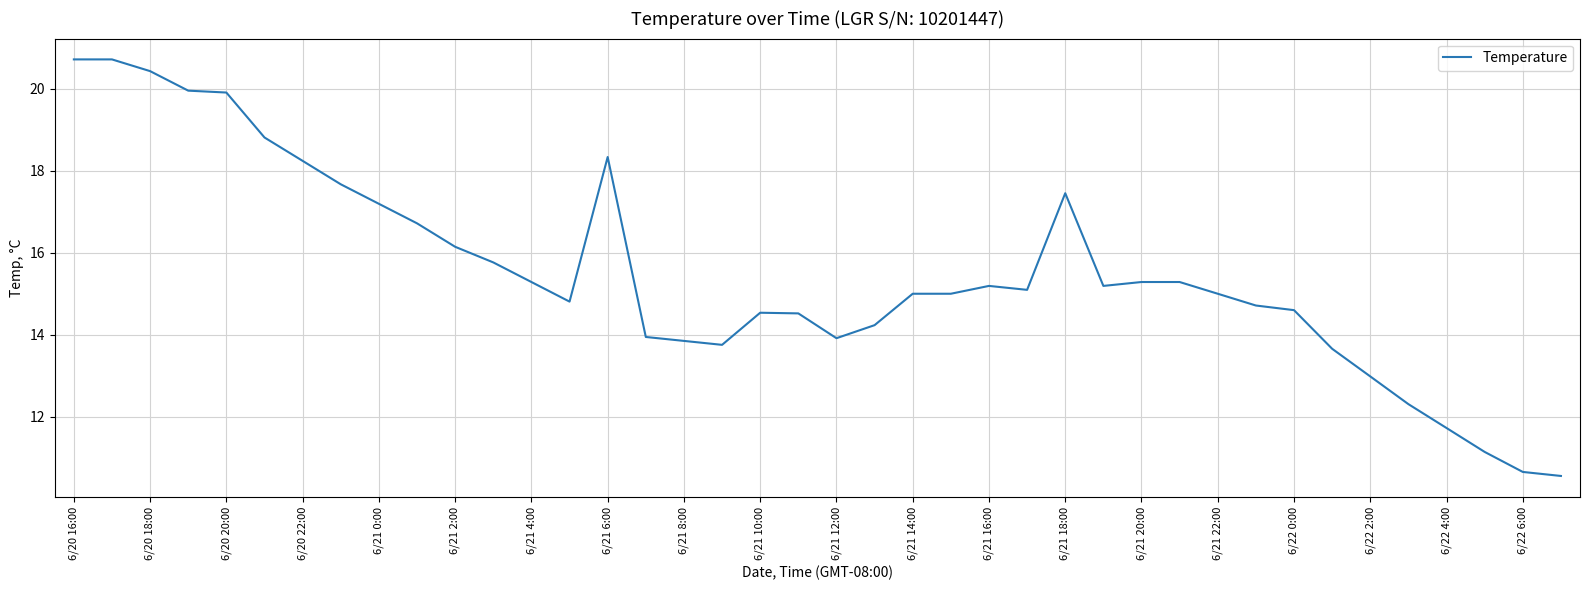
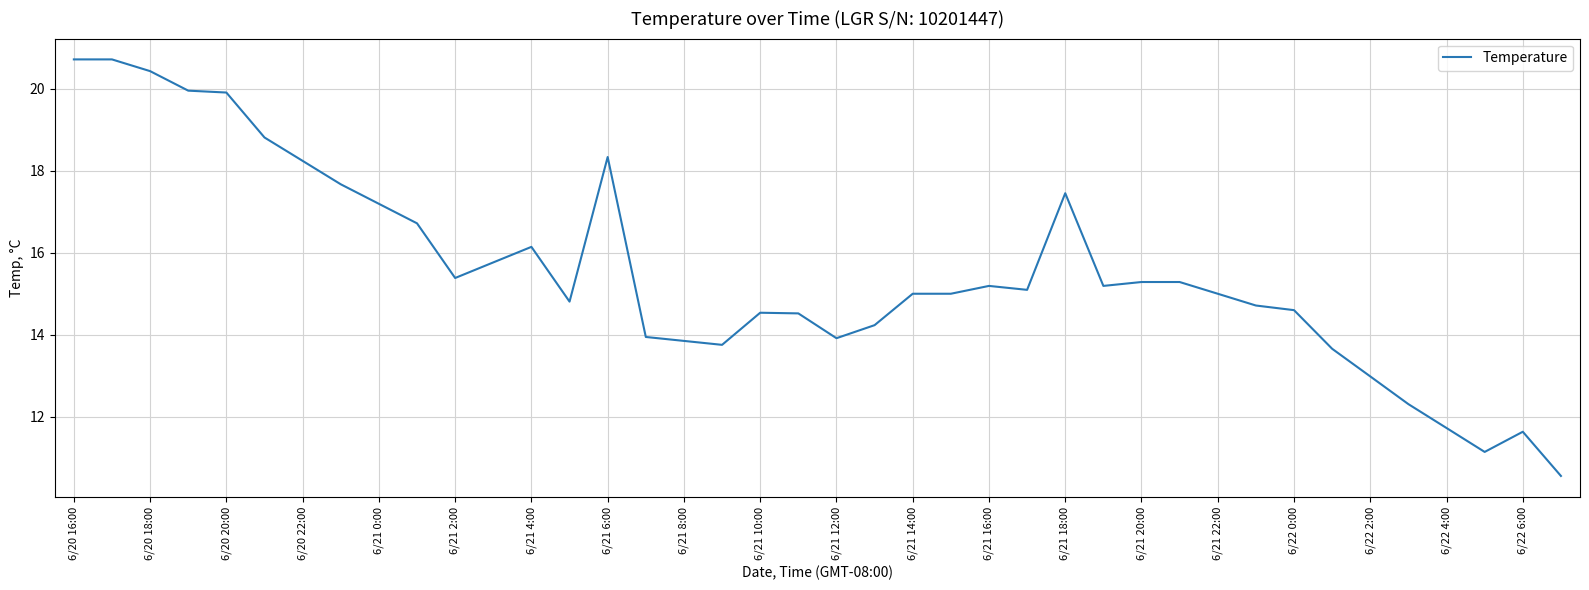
  {
    "6/20 16:00": 20.7,
    "6/20 18:00": 20.4,
    "6/20 20:00": 19.9,
    "6/20 22:00": 18.2,
    "6/21 0:00": 17.2,
-   "6/21 2:00": 16.1,
-   "6/21 4:00": 15.3,
+   "6/21 2:00": 15.4,
+   "6/21 4:00": 16.1,
    "6/21 6:00": 18.3,
    "6/21 8:00": 13.8,
    "6/21 10:00": 14.5,
    "6/21 12:00": 13.9,
    "6/21 14:00": 15.0,
    "6/21 16:00": 15.2,
    "6/21 18:00": 17.4,
    "6/21 20:00": 15.3,
    "6/21 22:00": 15.0,
    "6/22 0:00": 14.6,
    "6/22 2:00": 13.0,
    "6/22 4:00": 11.7,
-   "6/22 6:00": 10.7
+   "6/22 6:00": 11.6
  }
